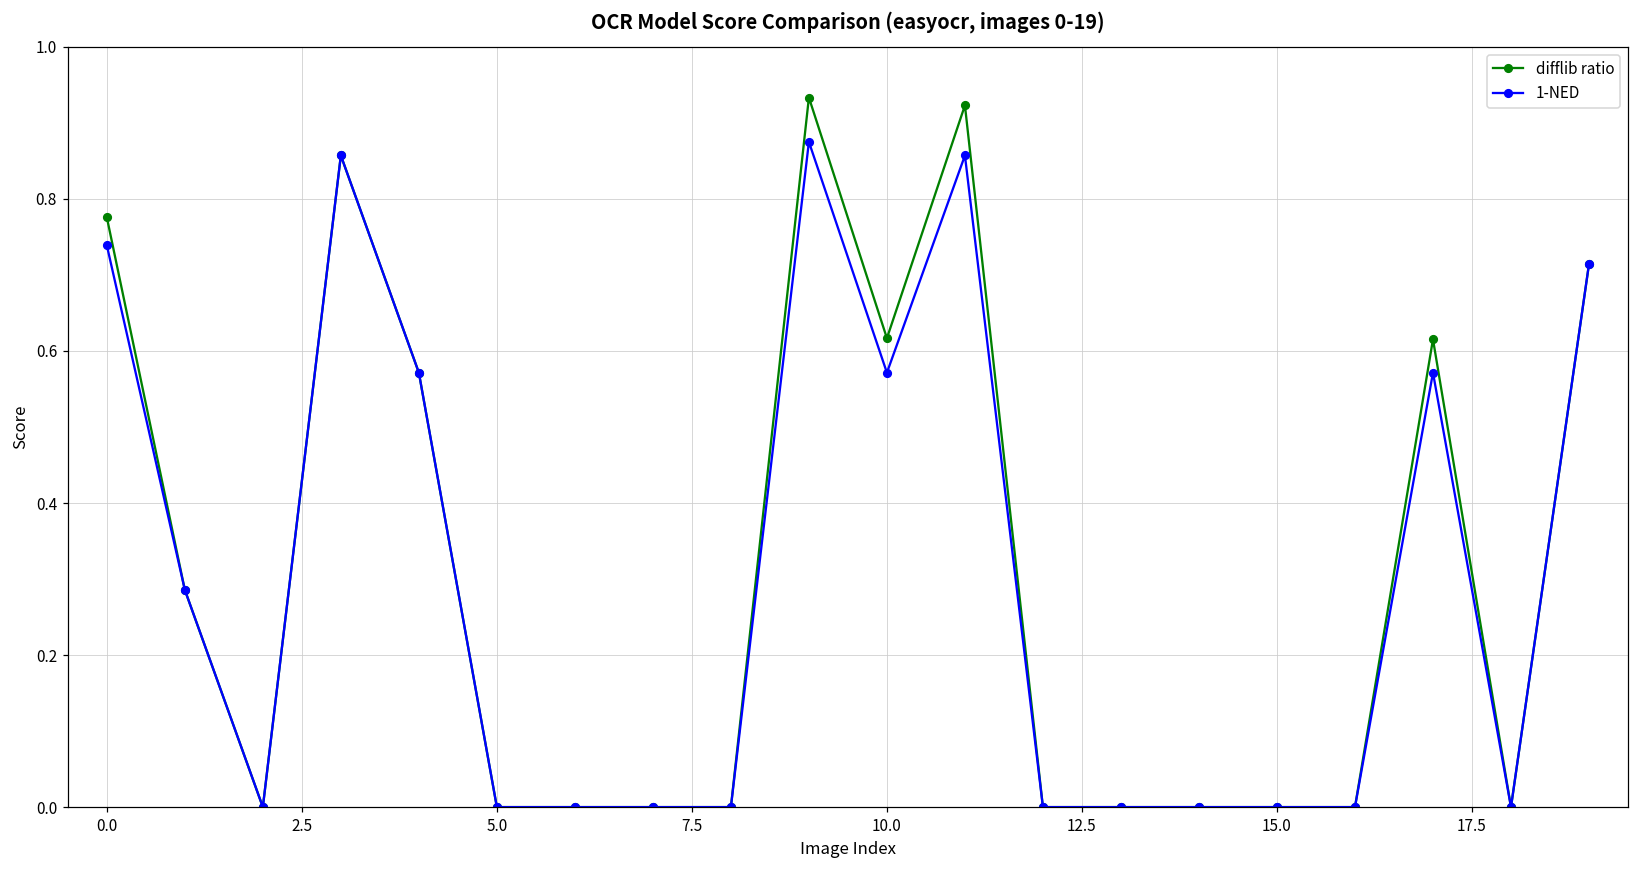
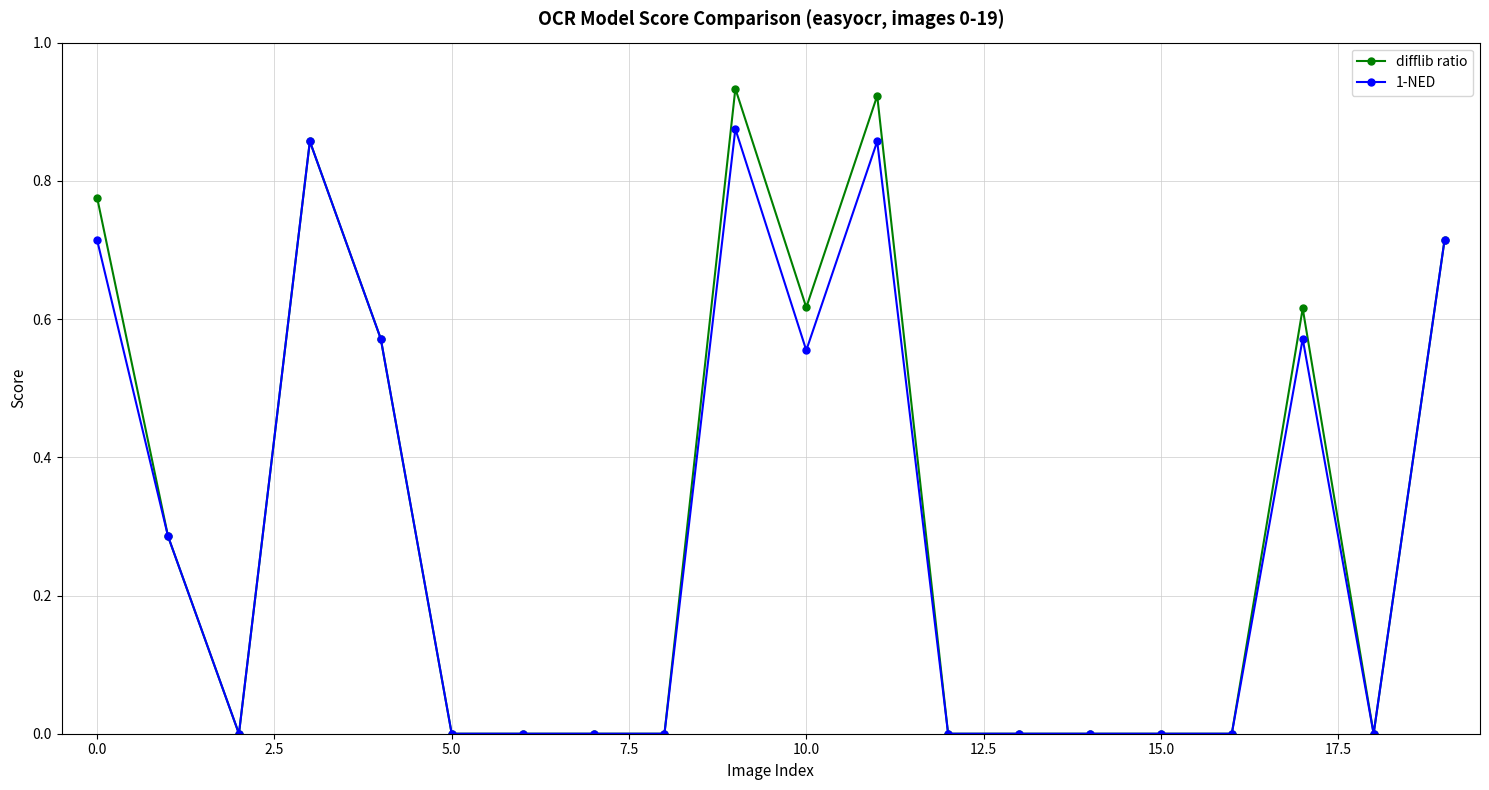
  {
    "difflib ratio": {
      "0.0": 0.78,
      "10.0": 0.62
    },
    "1-NED": {
-     "0.0": 0.74,
-     "10.0": 0.57
+     "0.0": 0.71,
+     "10.0": 0.55
    }
  }
